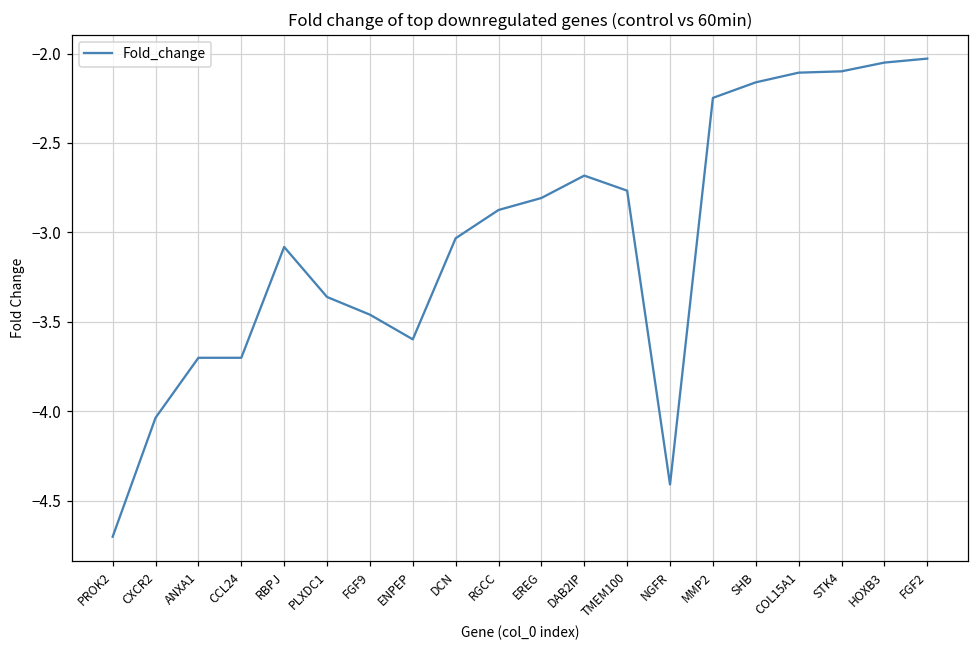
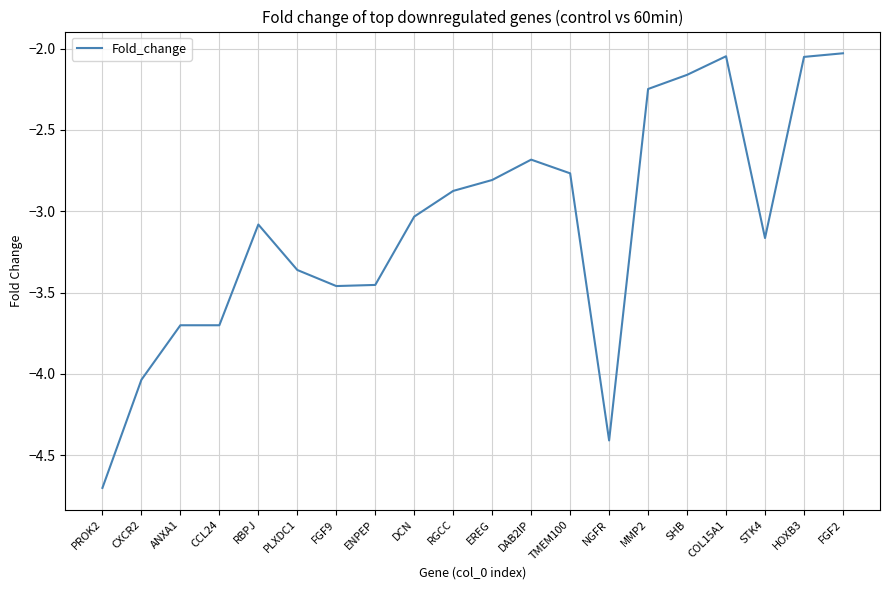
  {
    "PROK2": -4.70,
    "CXCR2": -4.04,
    "ANXA1": -3.70,
    "CCL24": -3.70,
    "RBPJ": -3.08,
    "PLXDC1": -3.36,
    "FGF9": -3.46,
-   "ENPEP": -3.60,
+   "ENPEP": -3.45,
    "DCN": -3.03,
    "RGCC": -2.87,
    "EREG": -2.81,
    "DAB2IP": -2.68,
    "TMEM100": -2.77,
    "NGFR": -4.41,
    "MMP2": -2.25,
    "SHB": -2.16,
-   "COL15A1": -2.11,
-   "STK4": -2.10,
+   "COL15A1": -2.05,
+   "STK4": -3.16,
    "HOXB3": -2.05,
    "FGF2": -2.03
  }
